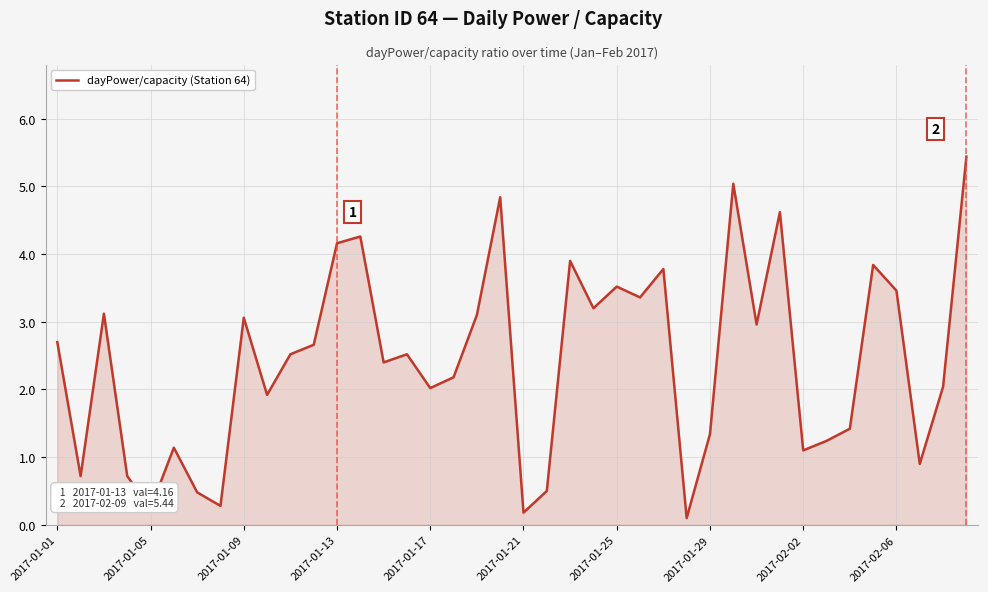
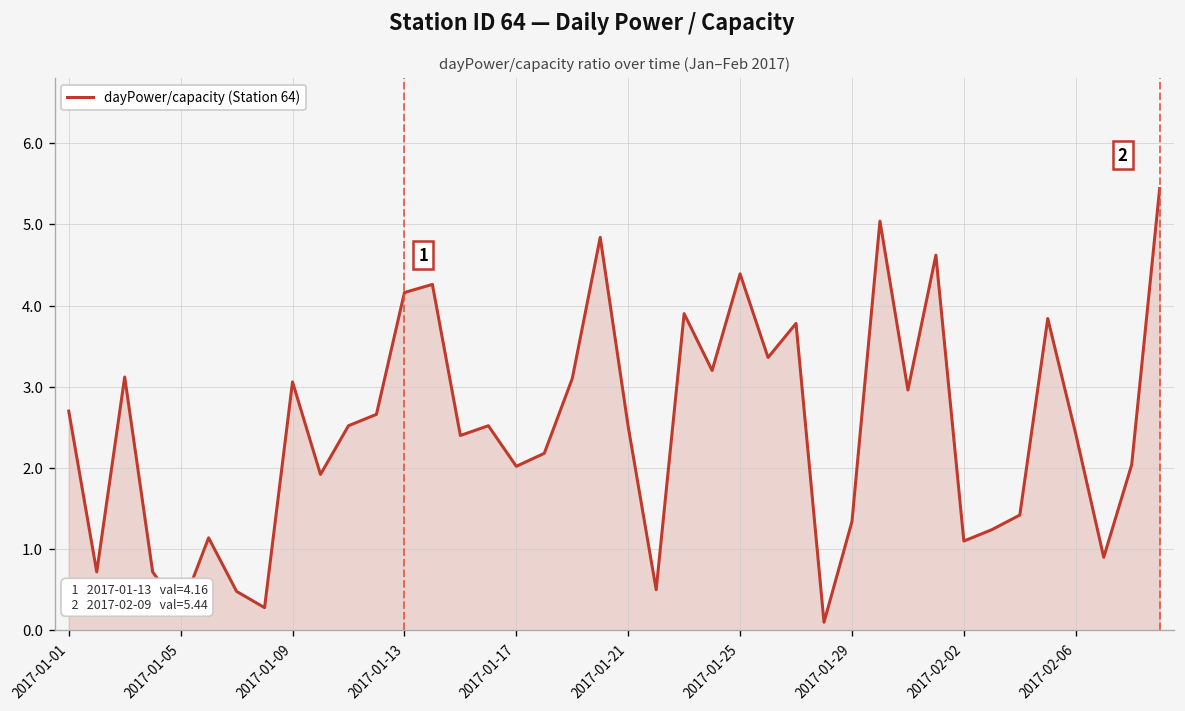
  {
    "2017-01-01": 2.7,
    "2017-01-09": 3.1,
    "2017-01-13": 4.2,
    "2017-01-17": 2.0,
-   "2017-01-21": 0.2,
-   "2017-01-25": 3.5,
+   "2017-01-21": 2.5,
+   "2017-01-25": 4.4,
    "2017-01-29": 1.3,
    "2017-02-02": 1.1,
-   "2017-02-06": 3.5
+   "2017-02-06": 2.4
  }
